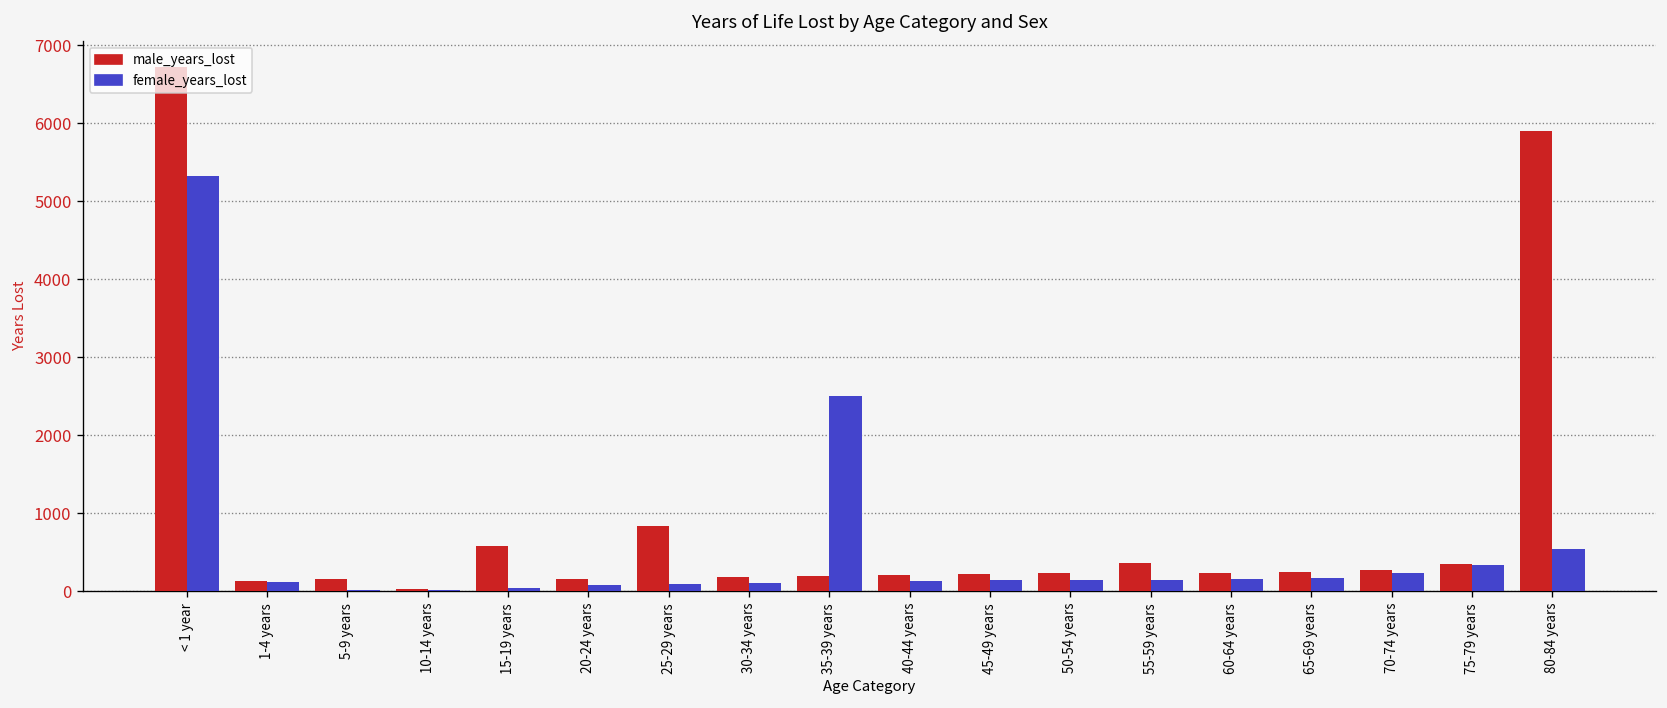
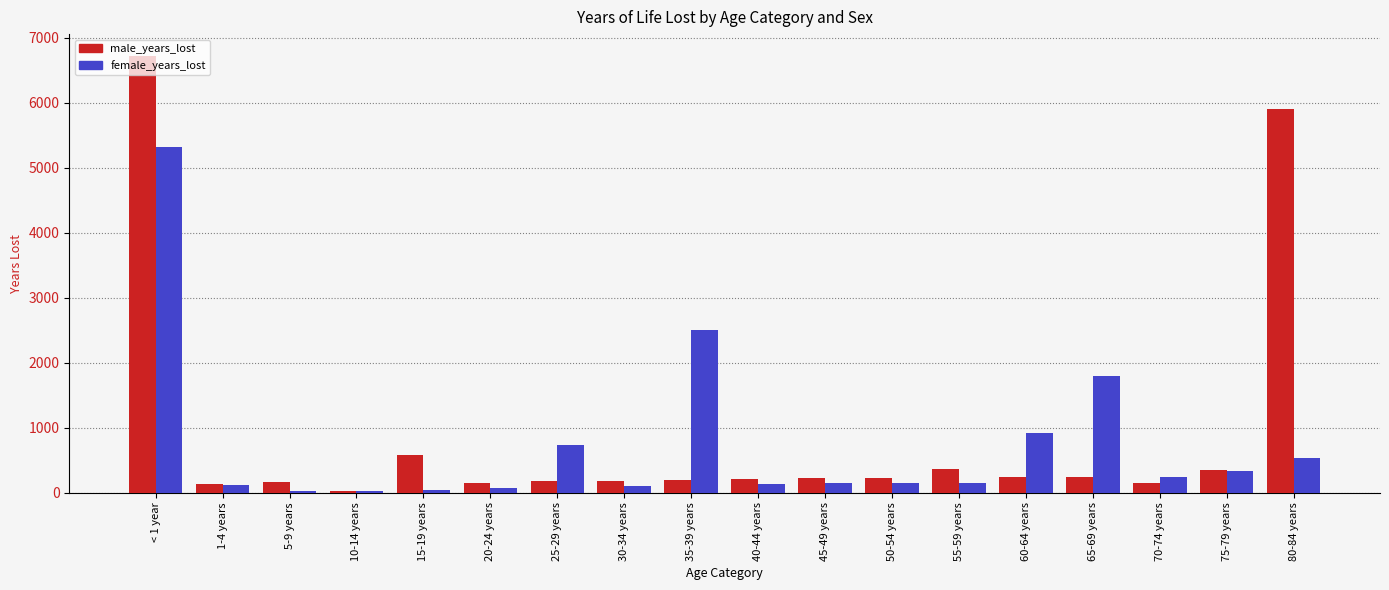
  {
    "male_years_lost": {
      "1-4 years": 100,
      "5-9 years": 200,
      "15-19 years": 600,
      "20-24 years": 200,
-     "25-29 years": 800,
+     "25-29 years": 200,
      "30-34 years": 200,
      "35-39 years": 200,
      "40-44 years": 200,
      "45-49 years": 200,
      "50-54 years": 200,
      "55-59 years": 400,
      "60-64 years": 200,
      "65-69 years": 200,
-     "70-74 years": 300,
+     "70-74 years": 100,
      "75-79 years": 300,
      "80-84 years": 5900
    },
    "female_years_lost": {
      "< 1 year": 5300,
      "1-4 years": 100,
      "15-19 years": 0,
      "20-24 years": 100,
-     "25-29 years": 100,
+     "25-29 years": 700,
      "30-34 years": 100,
      "35-39 years": 2500,
      "40-44 years": 100,
      "45-49 years": 100,
      "50-54 years": 100,
      "55-59 years": 100,
-     "60-64 years": 200,
-     "65-69 years": 200,
+     "60-64 years": 900,
+     "65-69 years": 1800,
      "70-74 years": 200,
      "75-79 years": 300,
      "80-84 years": 500
    }
  }
